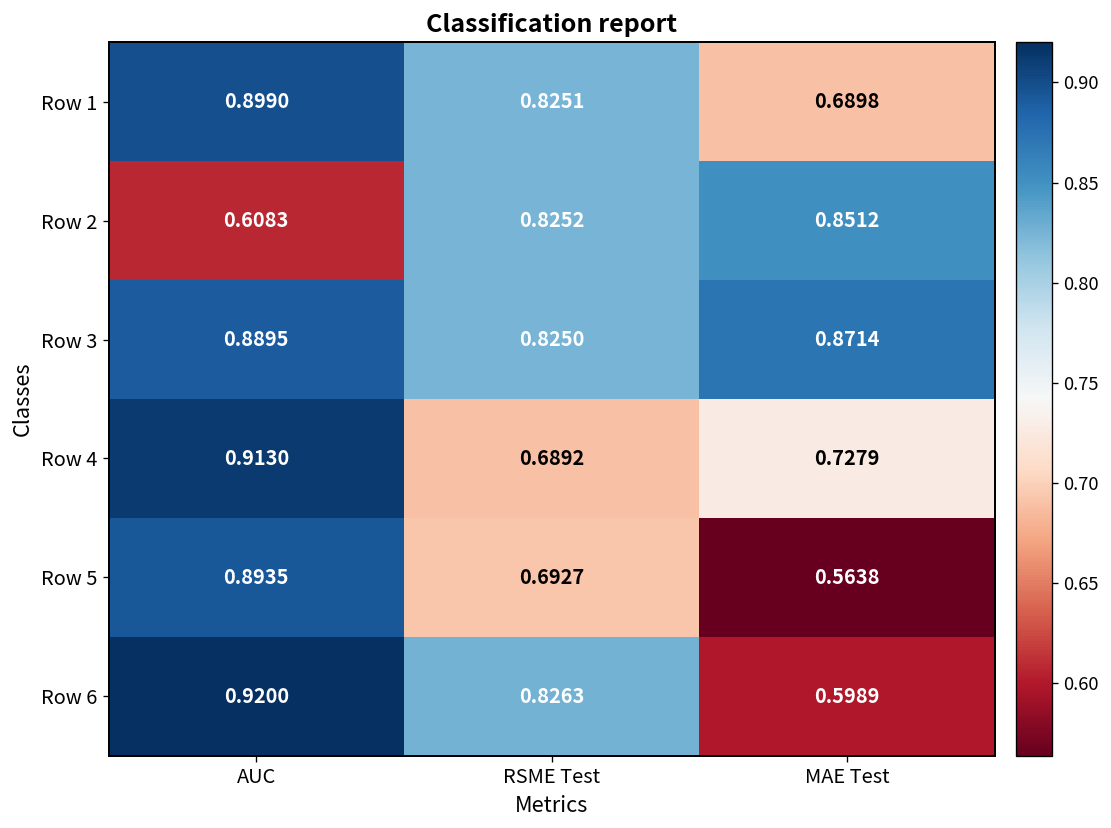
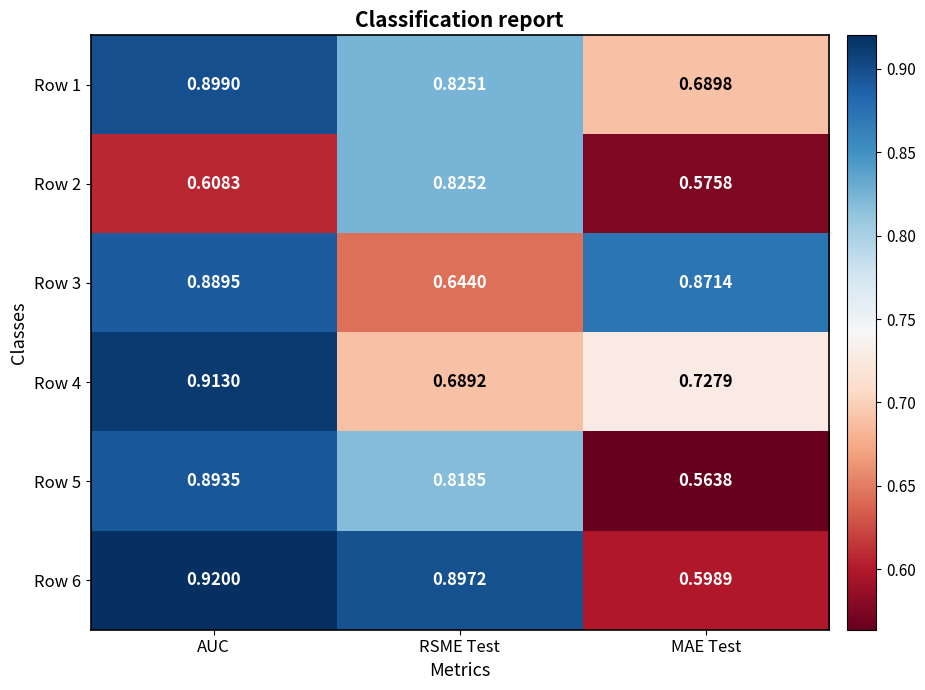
  {
    "Row 1": {
      "AUC": 0.8990,
      "RSME Test": 0.8251,
      "MAE Test": 0.6898
    },
    "Row 2": {
      "AUC": 0.6083,
      "RSME Test": 0.8252,
-     "MAE Test": 0.8512
+     "MAE Test": 0.5758
    },
    "Row 3": {
      "AUC": 0.8895,
-     "RSME Test": 0.8250,
+     "RSME Test": 0.6440,
      "MAE Test": 0.8714
    },
    "Row 4": {
      "AUC": 0.9130,
      "RSME Test": 0.6892,
      "MAE Test": 0.7279
    },
    "Row 5": {
      "AUC": 0.8935,
-     "RSME Test": 0.6927,
+     "RSME Test": 0.8185,
      "MAE Test": 0.5638
    },
    "Row 6": {
      "AUC": 0.9200,
-     "RSME Test": 0.8263,
+     "RSME Test": 0.8972,
      "MAE Test": 0.5989
    }
  }
